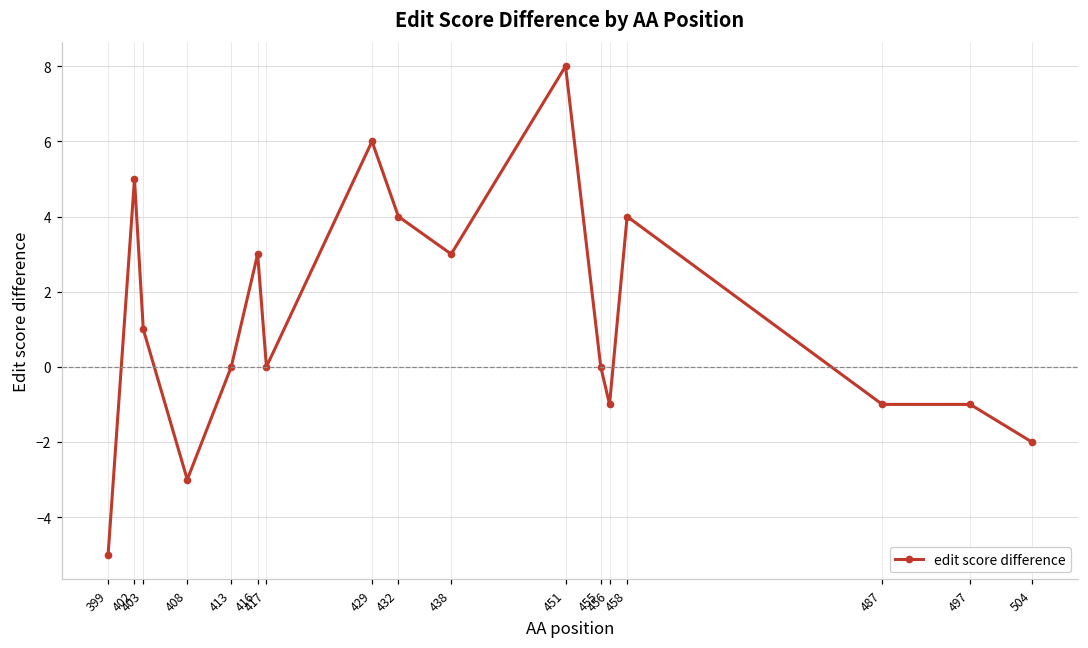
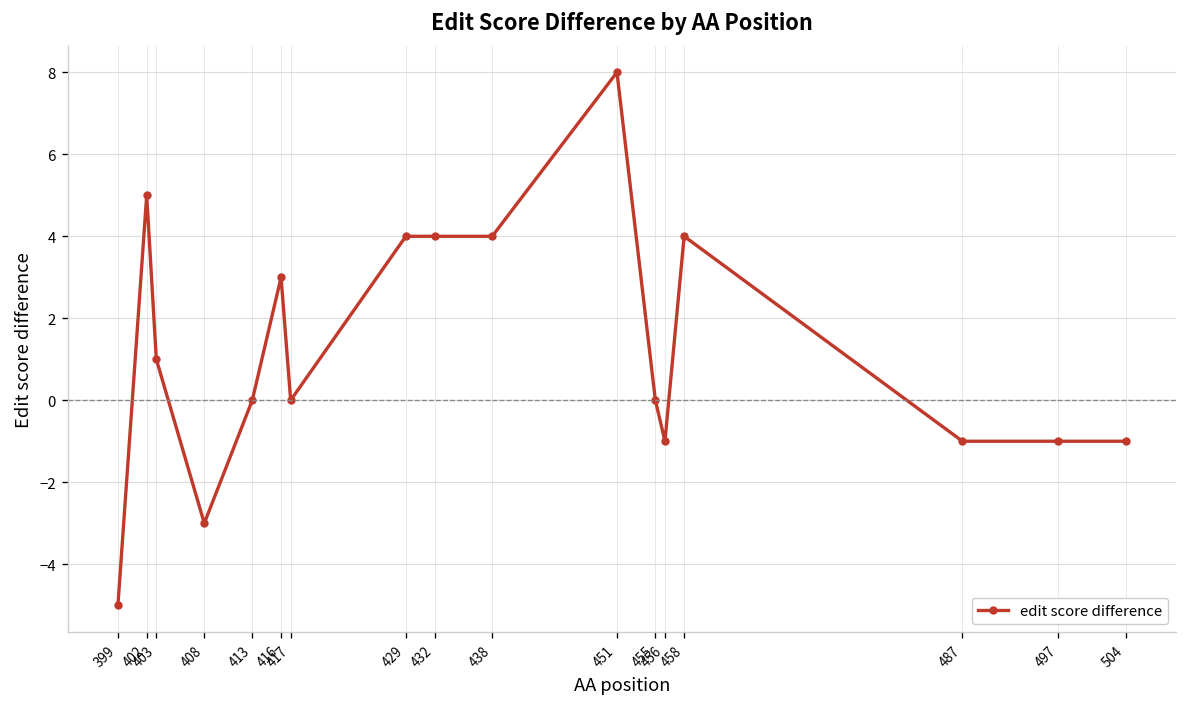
  {
    "399": -5,
    "402": 5,
    "403": 1,
    "408": -3,
    "413": 0,
    "416": 3,
    "417": 0,
-   "429": 6,
+   "429": 4,
    "432": 4,
-   "438": 3,
+   "438": 4,
    "451": 8,
    "455": 0,
    "456": -1,
    "458": 4,
    "487": -1,
    "497": -1,
-   "504": -2
+   "504": -1
  }
